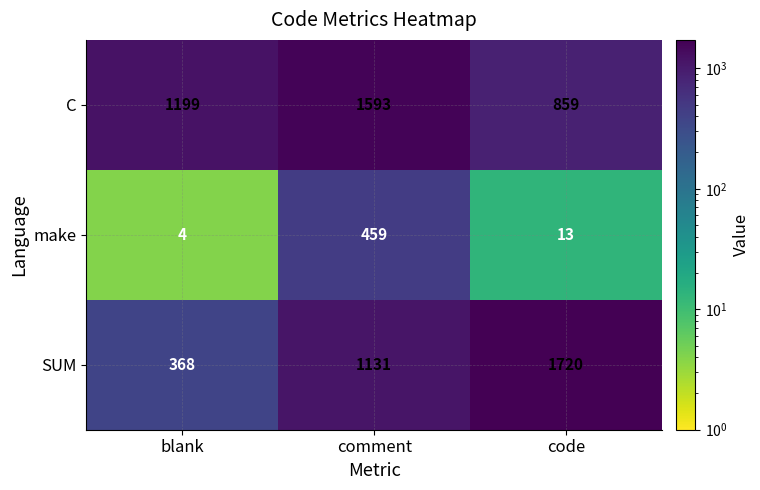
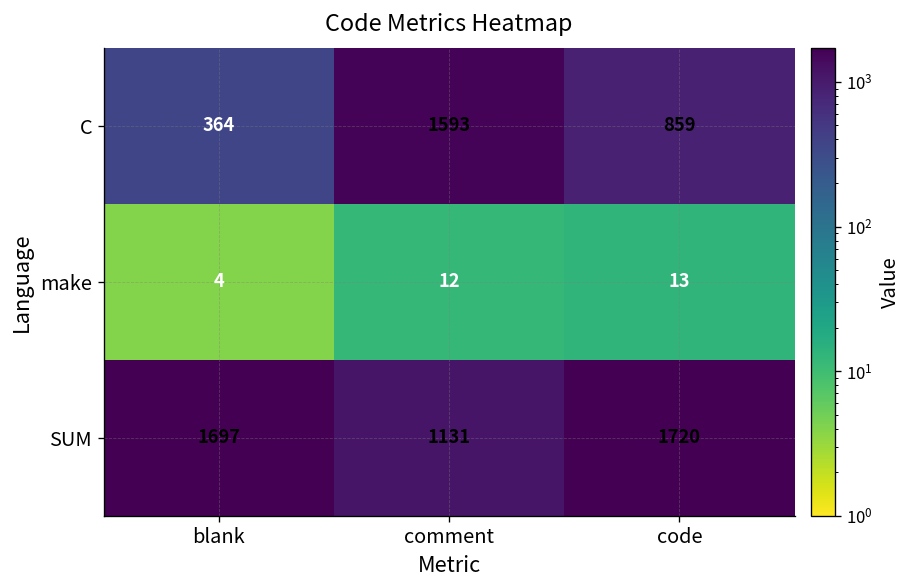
  {
    "C": {
-     "blank": 1199,
+     "blank": 364,
      "comment": 1593,
      "code": 859
    },
    "make": {
      "blank": 4,
-     "comment": 459,
+     "comment": 12,
      "code": 13
    },
    "SUM": {
-     "blank": 368,
+     "blank": 1697,
      "comment": 1131,
      "code": 1720
    }
  }
